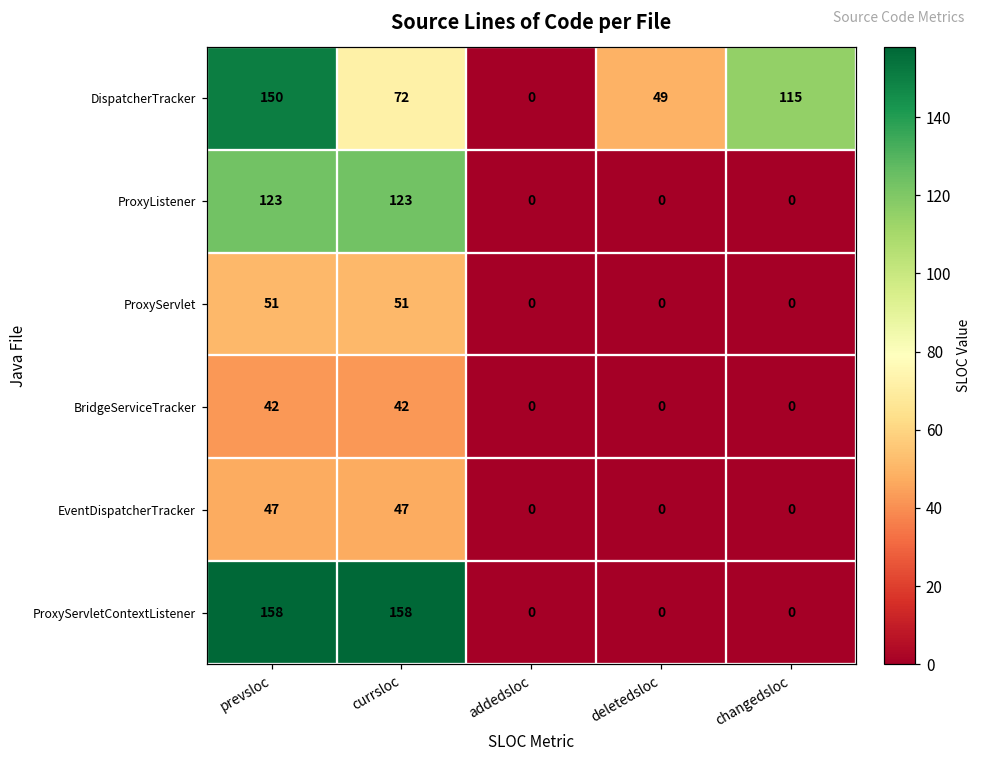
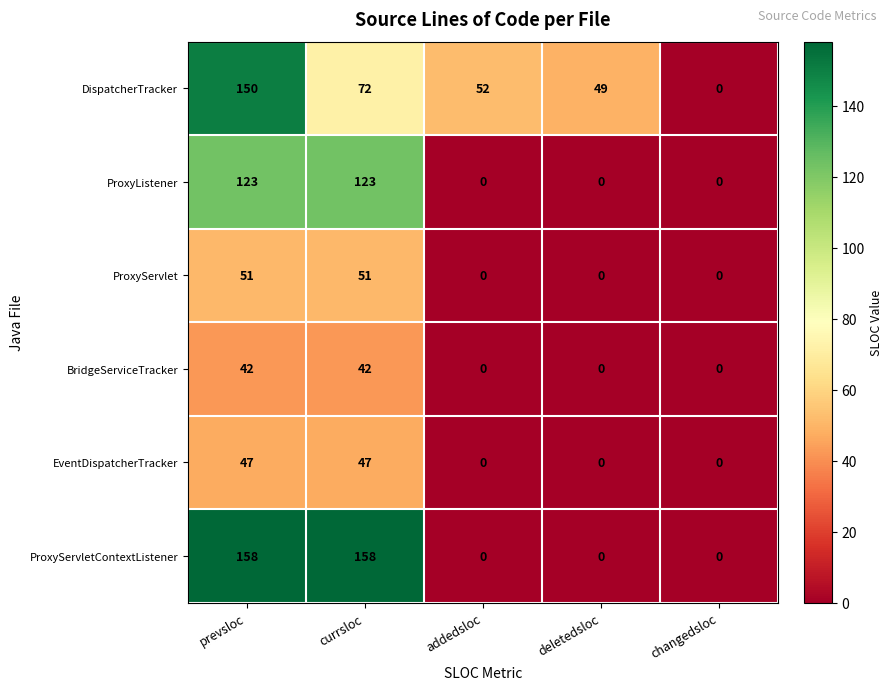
  {
    "DispatcherTracker": {
      "prevsloc": 150,
      "currsloc": 72,
-     "addedsloc": 0,
+     "addedsloc": 52,
      "deletedsloc": 49,
-     "changedsloc": 115
+     "changedsloc": 0
    },
    "ProxyListener": {
      "prevsloc": 123,
      "currsloc": 123,
      "addedsloc": 0,
      "deletedsloc": 0,
      "changedsloc": 0
    },
    "ProxyServlet": {
      "prevsloc": 51,
      "currsloc": 51,
      "addedsloc": 0,
      "deletedsloc": 0,
      "changedsloc": 0
    },
    "BridgeServiceTracker": {
      "prevsloc": 42,
      "currsloc": 42,
      "addedsloc": 0,
      "deletedsloc": 0,
      "changedsloc": 0
    },
    "EventDispatcherTracker": {
      "prevsloc": 47,
      "currsloc": 47,
      "addedsloc": 0,
      "deletedsloc": 0,
      "changedsloc": 0
    },
    "ProxyServletContextListener": {
      "prevsloc": 158,
      "currsloc": 158,
      "addedsloc": 0,
      "deletedsloc": 0,
      "changedsloc": 0
    }
  }
